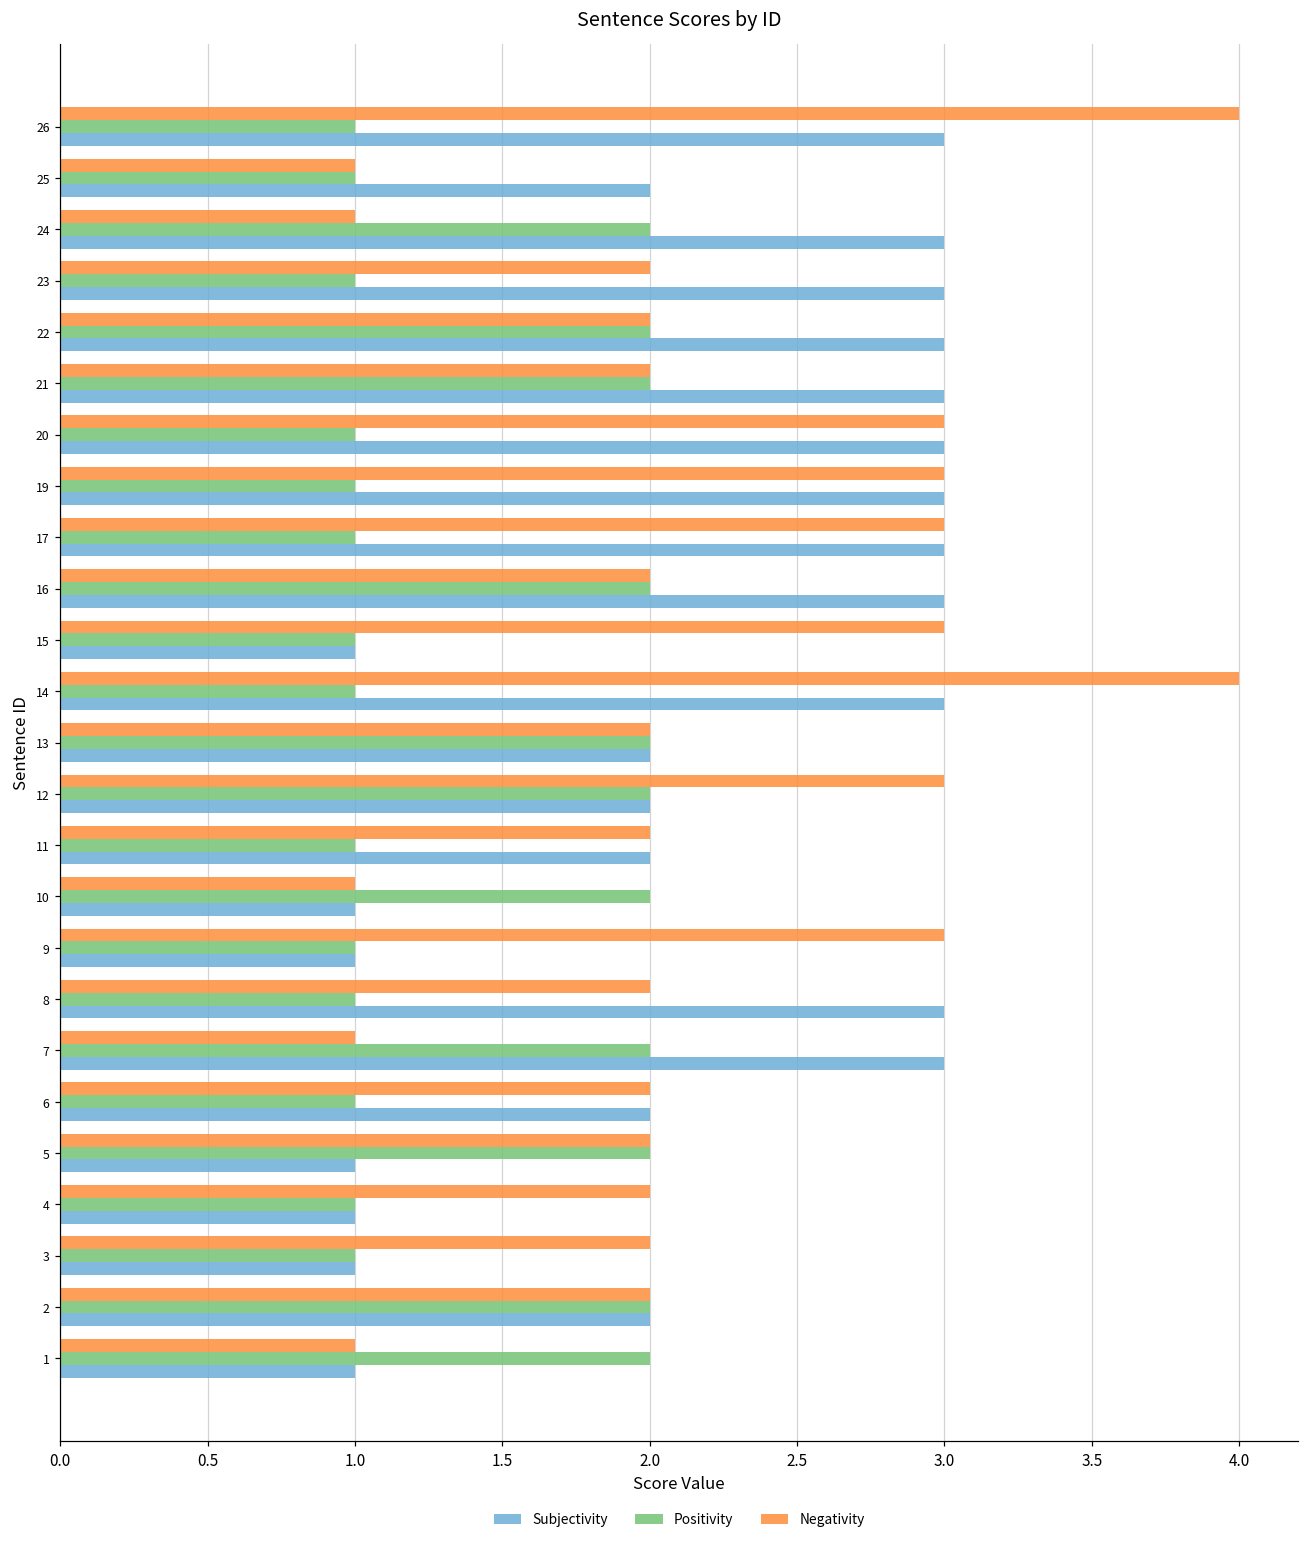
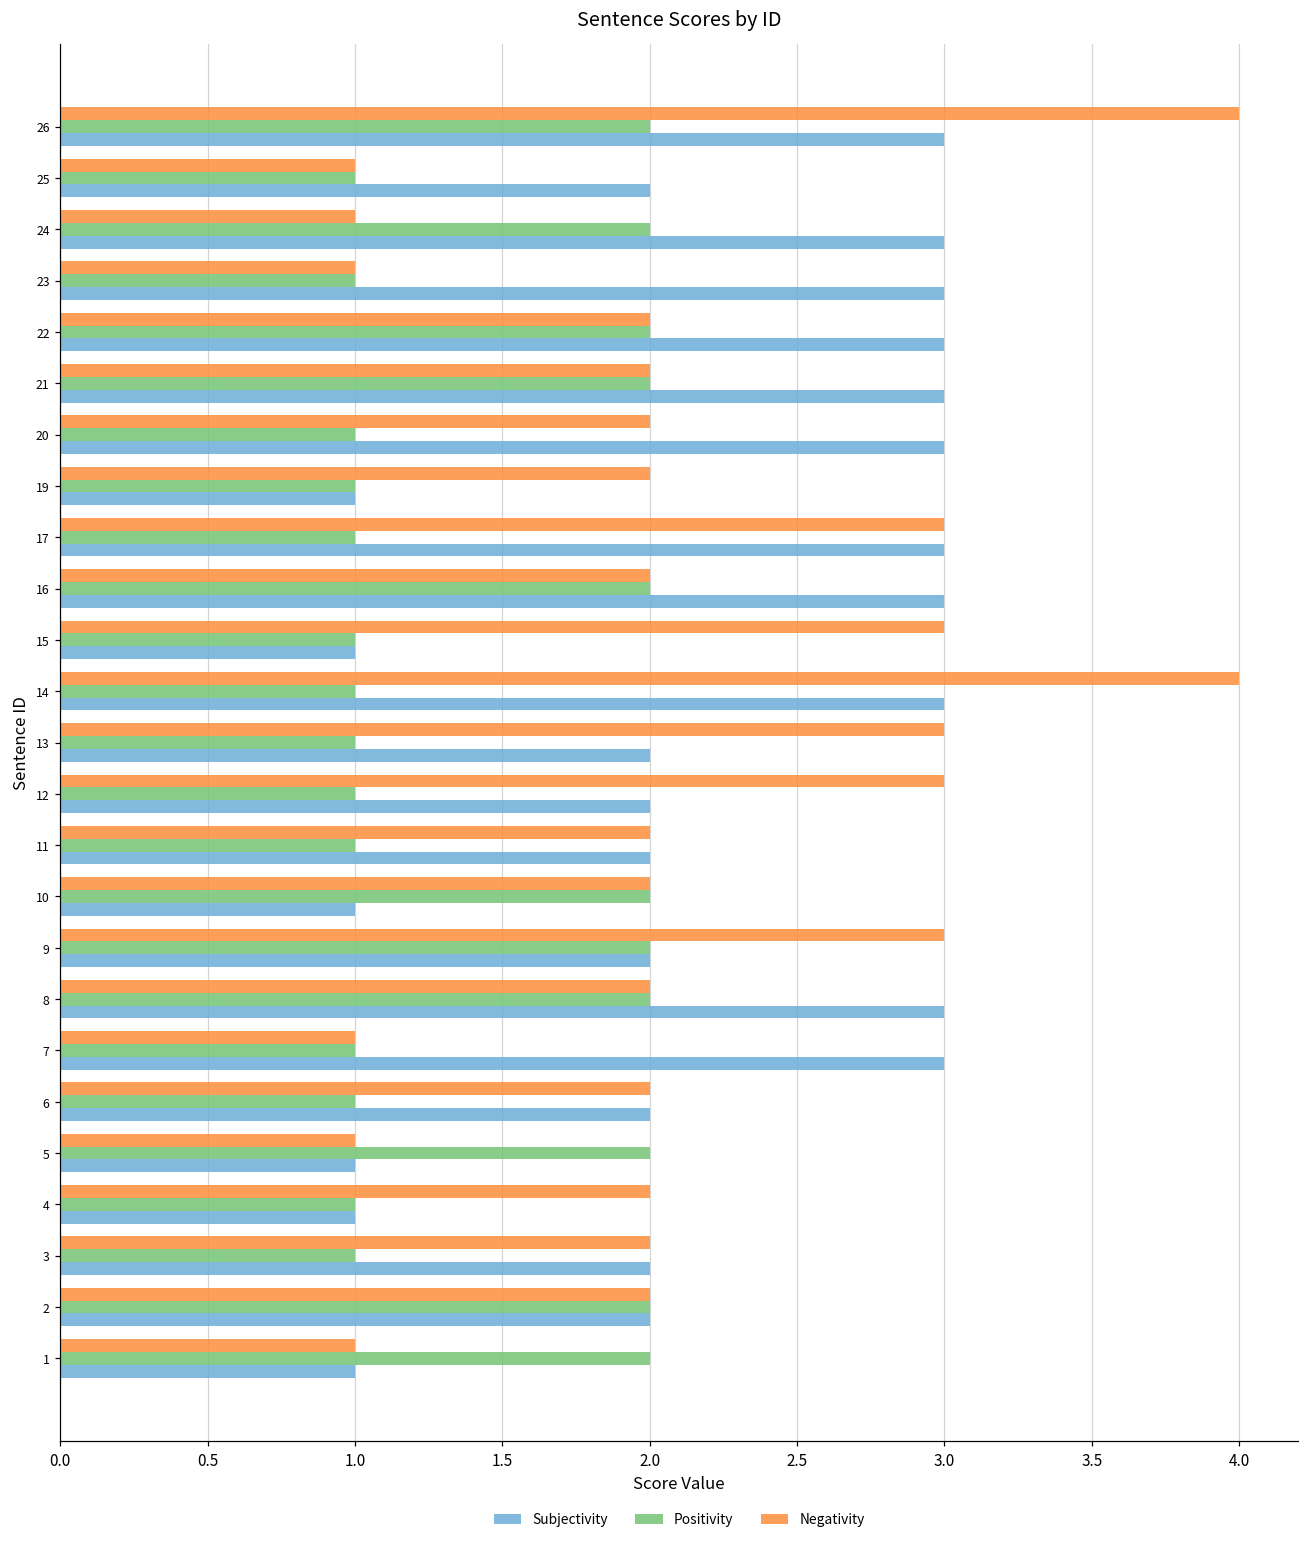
  {
    "Subjectivity": {
      "26": 3,
      "25": 2,
      "24": 3,
      "23": 3,
      "22": 3,
      "21": 3,
      "20": 3,
-     "19": 3,
+     "19": 1,
      "17": 3,
      "16": 3,
      "15": 1,
      "14": 3,
      "13": 2,
      "12": 2,
      "11": 2,
      "10": 1,
-     "9": 1,
+     "9": 2,
      "8": 3,
      "7": 3,
      "6": 2,
      "5": 1,
      "4": 1,
-     "3": 1,
+     "3": 2,
      "2": 2,
      "1": 1
    },
    "Positivity": {
-     "26": 1,
+     "26": 2,
      "25": 1,
      "24": 2,
      "23": 1,
      "22": 2,
      "21": 2,
      "20": 1,
      "19": 1,
      "17": 1,
      "16": 2,
      "15": 1,
      "14": 1,
-     "13": 2,
-     "12": 2,
+     "13": 1,
+     "12": 1,
      "11": 1,
      "10": 2,
-     "9": 1,
-     "8": 1,
-     "7": 2,
+     "9": 2,
+     "8": 2,
+     "7": 1,
      "6": 1,
      "5": 2,
      "4": 1,
      "3": 1,
      "2": 2,
      "1": 2
    },
    "Negativity": {
      "26": 4,
      "25": 1,
      "24": 1,
-     "23": 2,
+     "23": 1,
      "22": 2,
      "21": 2,
-     "20": 3,
-     "19": 3,
+     "20": 2,
+     "19": 2,
      "17": 3,
      "16": 2,
      "15": 3,
      "14": 4,
-     "13": 2,
+     "13": 3,
      "12": 3,
      "11": 2,
-     "10": 1,
+     "10": 2,
      "9": 3,
      "8": 2,
      "7": 1,
      "6": 2,
-     "5": 2,
+     "5": 1,
      "4": 2,
      "3": 2,
      "2": 2,
      "1": 1
    }
  }
